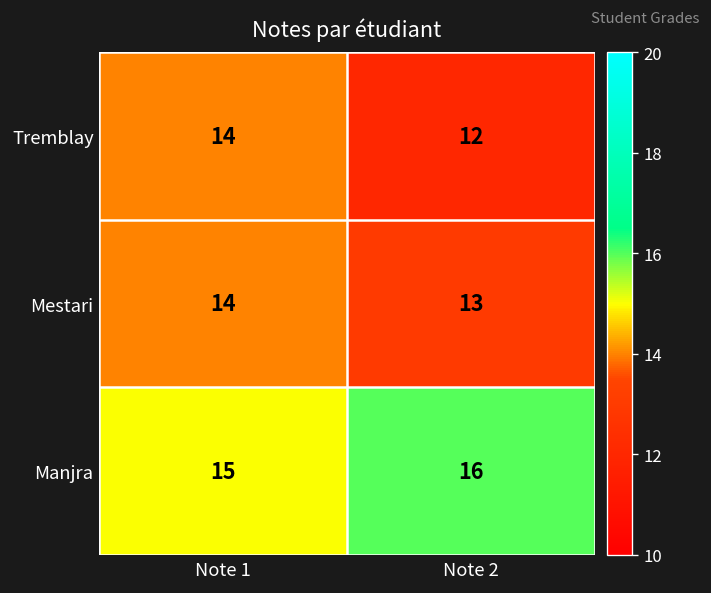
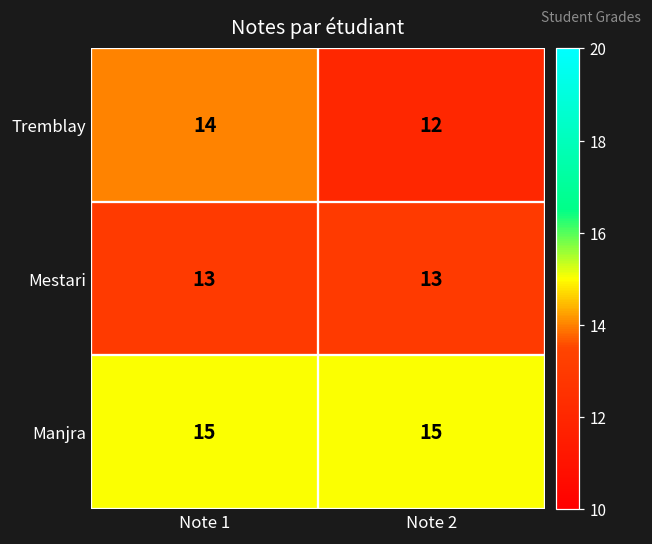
  {
    "Tremblay": {
      "Note 1": 14,
      "Note 2": 12
    },
    "Mestari": {
-     "Note 1": 14,
+     "Note 1": 13,
      "Note 2": 13
    },
    "Manjra": {
      "Note 1": 15,
-     "Note 2": 16
+     "Note 2": 15
    }
  }
